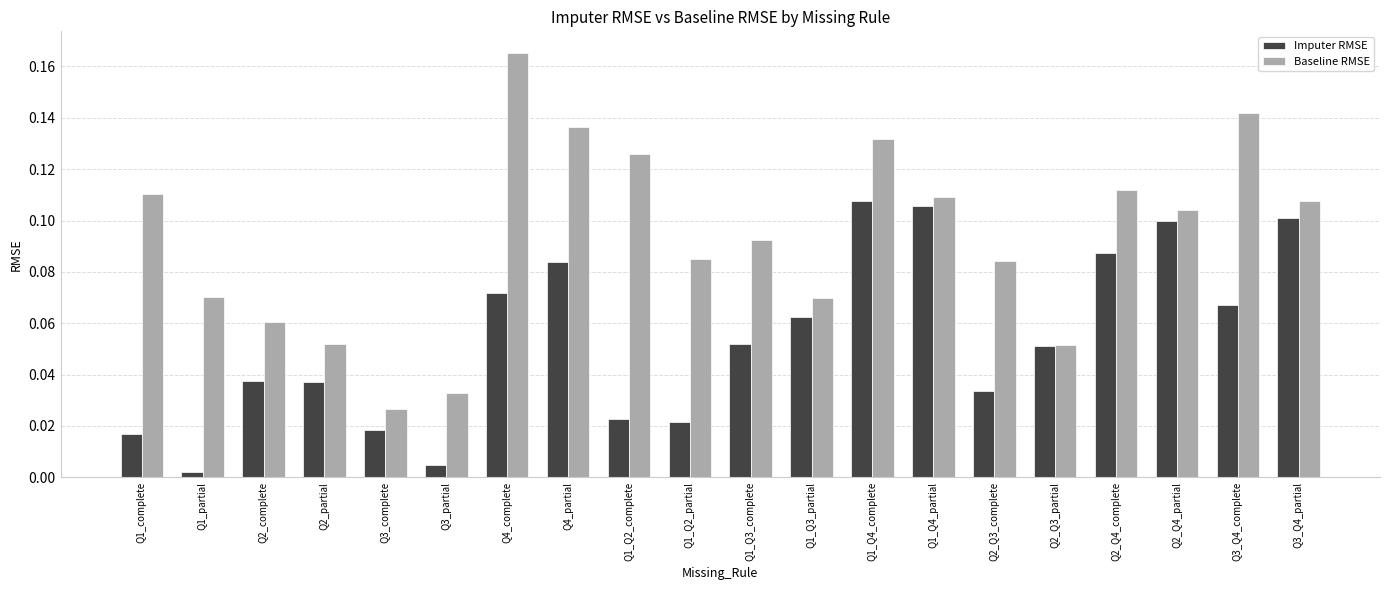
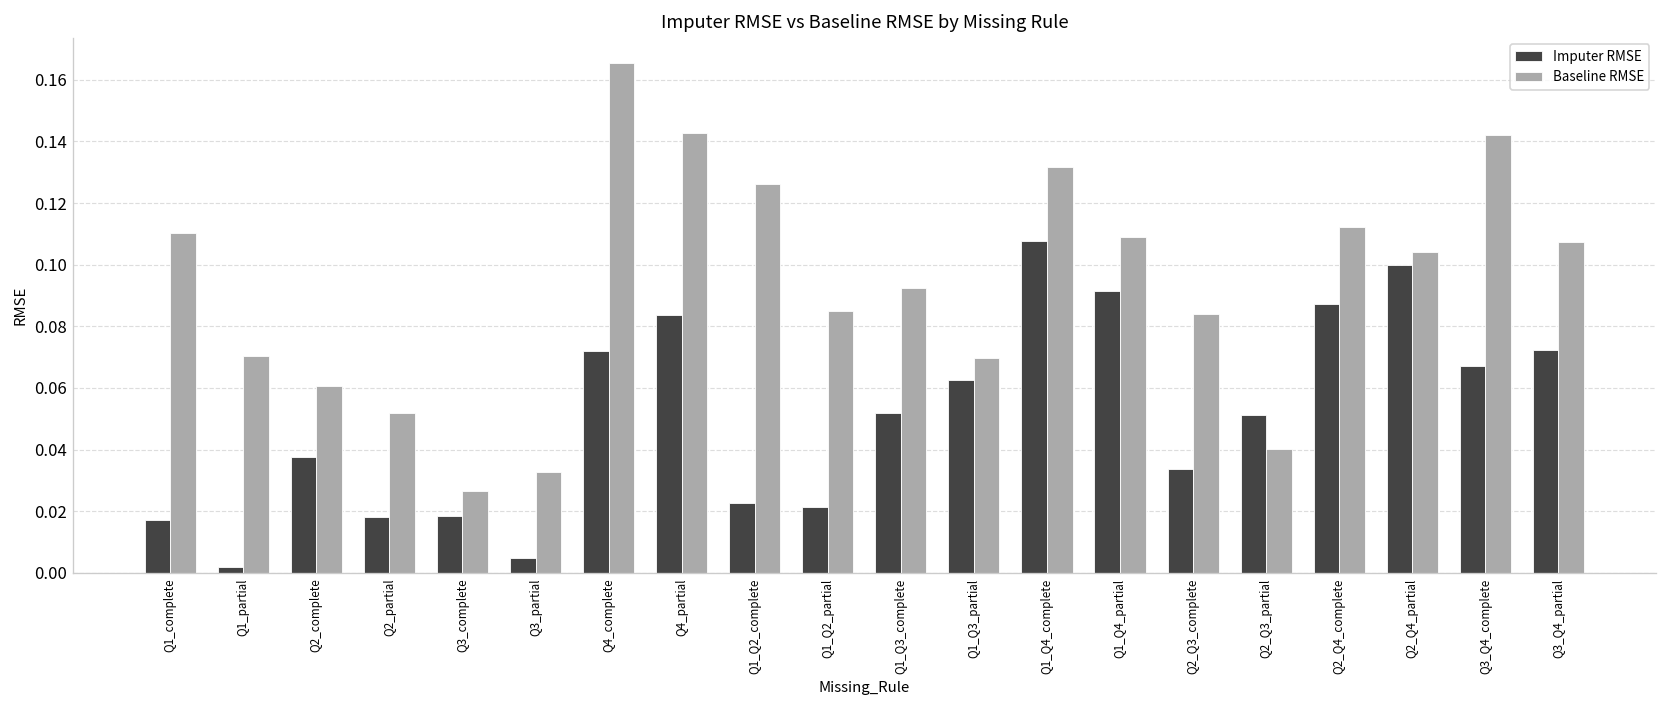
  {
    "Imputer RMSE": {
      "Q1_complete": 0.017,
      "Q1_partial": 0.002,
      "Q2_complete": 0.038,
-     "Q2_partial": 0.037,
+     "Q2_partial": 0.018,
      "Q3_complete": 0.018,
      "Q3_partial": 0.005,
      "Q4_complete": 0.072,
      "Q4_partial": 0.084,
      "Q1_Q2_complete": 0.023,
      "Q1_Q2_partial": 0.021,
      "Q1_Q3_complete": 0.052,
      "Q1_Q3_partial": 0.063,
      "Q1_Q4_complete": 0.108,
-     "Q1_Q4_partial": 0.106,
+     "Q1_Q4_partial": 0.092,
      "Q2_Q3_complete": 0.034,
      "Q2_Q3_partial": 0.051,
      "Q2_Q4_complete": 0.087,
      "Q2_Q4_partial": 0.100,
      "Q3_Q4_complete": 0.067,
-     "Q3_Q4_partial": 0.101
+     "Q3_Q4_partial": 0.072
    },
    "Baseline RMSE": {
      "Q1_complete": 0.110,
      "Q1_partial": 0.070,
      "Q2_complete": 0.061,
      "Q2_partial": 0.052,
      "Q3_complete": 0.027,
      "Q3_partial": 0.033,
      "Q4_complete": 0.165,
-     "Q4_partial": 0.136,
+     "Q4_partial": 0.143,
      "Q1_Q2_complete": 0.126,
      "Q1_Q2_partial": 0.085,
      "Q1_Q3_complete": 0.092,
      "Q1_Q3_partial": 0.070,
      "Q1_Q4_complete": 0.132,
      "Q1_Q4_partial": 0.109,
      "Q2_Q3_complete": 0.084,
-     "Q2_Q3_partial": 0.051,
+     "Q2_Q3_partial": 0.040,
      "Q2_Q4_complete": 0.112,
      "Q2_Q4_partial": 0.104,
      "Q3_Q4_complete": 0.142,
      "Q3_Q4_partial": 0.107
    }
  }
